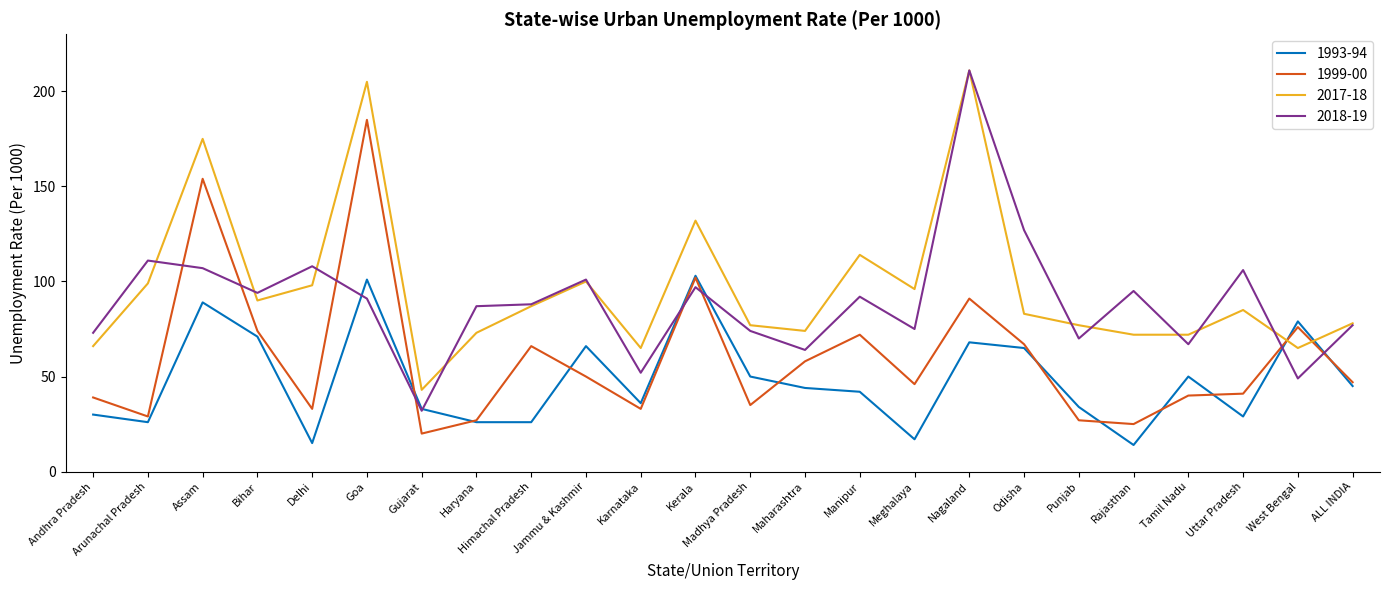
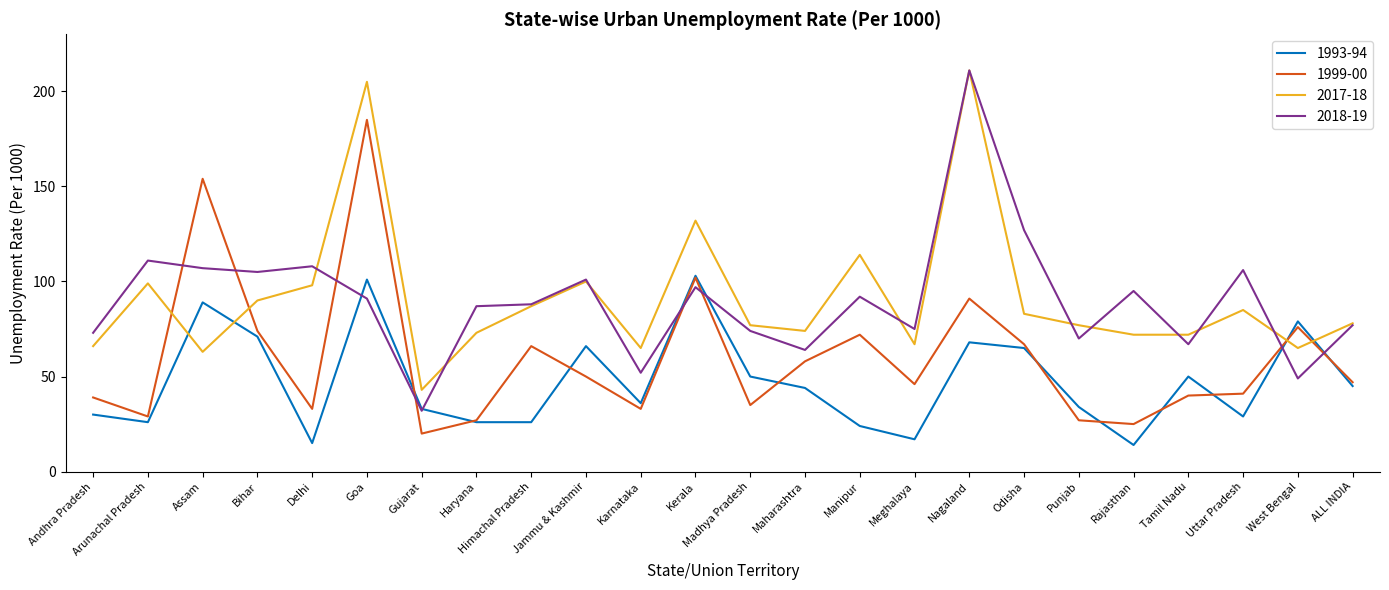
  {
    "1993-94": {
      "Andhra Pradesh": 30,
      "Arunachal Pradesh": 26,
      "Assam": 89,
      "Bihar": 71,
      "Delhi": 15,
      "Goa": 101,
      "Himachal Pradesh": 26,
      "Jammu & Kashmir": 66,
      "Karnataka": 36,
      "Madhya Pradesh": 50,
      "Maharashtra": 44,
-     "Manipur": 42,
+     "Manipur": 24,
      "Meghalaya": 17,
      "Nagaland": 68,
      "Odisha": 65,
      "Punjab": 34,
      "Rajasthan": 14,
      "Tamil Nadu": 50,
      "Uttar Pradesh": 29,
      "West Bengal": 79,
      "ALL INDIA": 45
    },
    "1999-00": {
      "Andhra Pradesh": 39,
      "Arunachal Pradesh": 29,
      "Assam": 154,
      "Bihar": 74,
      "Delhi": 33,
      "Goa": 185,
      "Gujarat": 20,
      "Himachal Pradesh": 66,
      "Jammu & Kashmir": 50,
      "Karnataka": 33,
      "Madhya Pradesh": 35,
      "Maharashtra": 58,
      "Manipur": 72,
      "Meghalaya": 46,
      "Nagaland": 91,
      "Odisha": 67,
      "Punjab": 27,
      "Rajasthan": 25,
      "Tamil Nadu": 40,
      "Uttar Pradesh": 41,
      "West Bengal": 76,
      "ALL INDIA": 47
    },
    "2017-18": {
      "Andhra Pradesh": 66,
      "Arunachal Pradesh": 99,
-     "Assam": 175,
+     "Assam": 63,
      "Bihar": 90,
      "Delhi": 98,
      "Goa": 205,
      "Gujarat": 43,
      "Haryana": 73,
      "Karnataka": 65,
      "Kerala": 132,
      "Madhya Pradesh": 77,
      "Maharashtra": 74,
      "Manipur": 114,
-     "Meghalaya": 96,
+     "Meghalaya": 67,
      "Odisha": 83,
      "Punjab": 77,
      "Rajasthan": 72,
      "Tamil Nadu": 72,
      "Uttar Pradesh": 85,
      "West Bengal": 65
    },
    "2018-19": {
      "Andhra Pradesh": 73,
      "Arunachal Pradesh": 111,
      "Assam": 107,
-     "Bihar": 94,
+     "Bihar": 105,
      "Delhi": 108,
      "Goa": 91,
      "Haryana": 87,
      "Karnataka": 52,
      "Kerala": 97,
      "Madhya Pradesh": 74,
      "Maharashtra": 64,
      "Manipur": 92,
      "Meghalaya": 75,
      "Odisha": 127,
      "Punjab": 70,
      "Rajasthan": 95,
      "Tamil Nadu": 67,
      "Uttar Pradesh": 106,
      "West Bengal": 49
    }
  }
